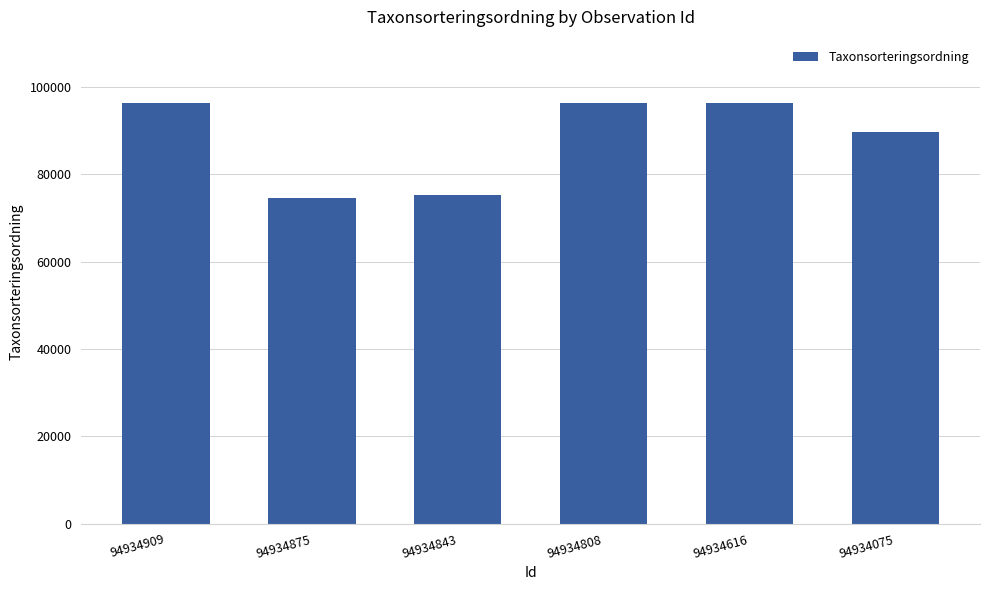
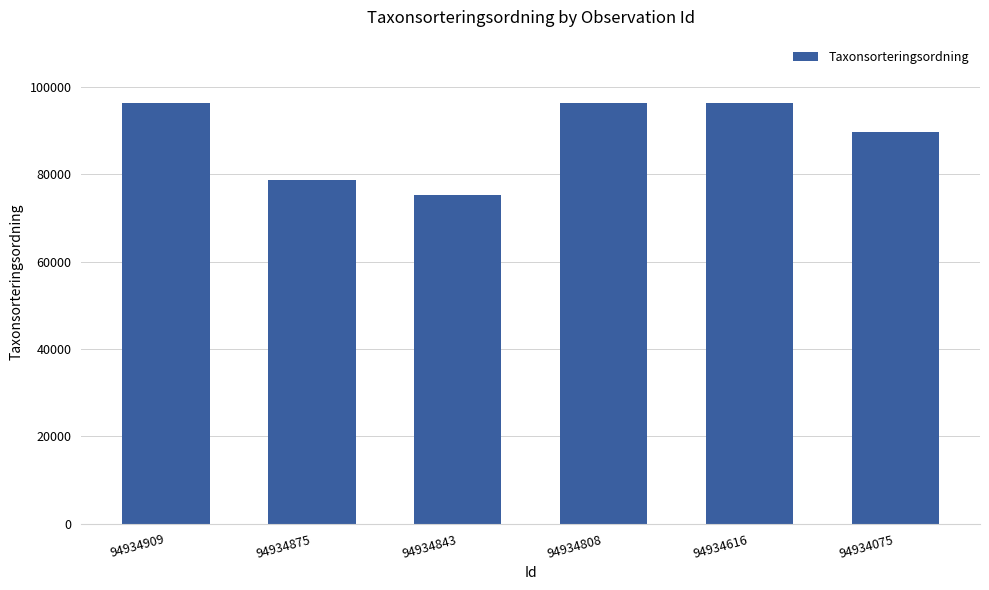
  {
    "94934909": 96000,
-   "94934875": 75000,
+   "94934875": 79000,
    "94934843": 75000,
    "94934808": 96000,
    "94934616": 96000,
    "94934075": 90000
  }
